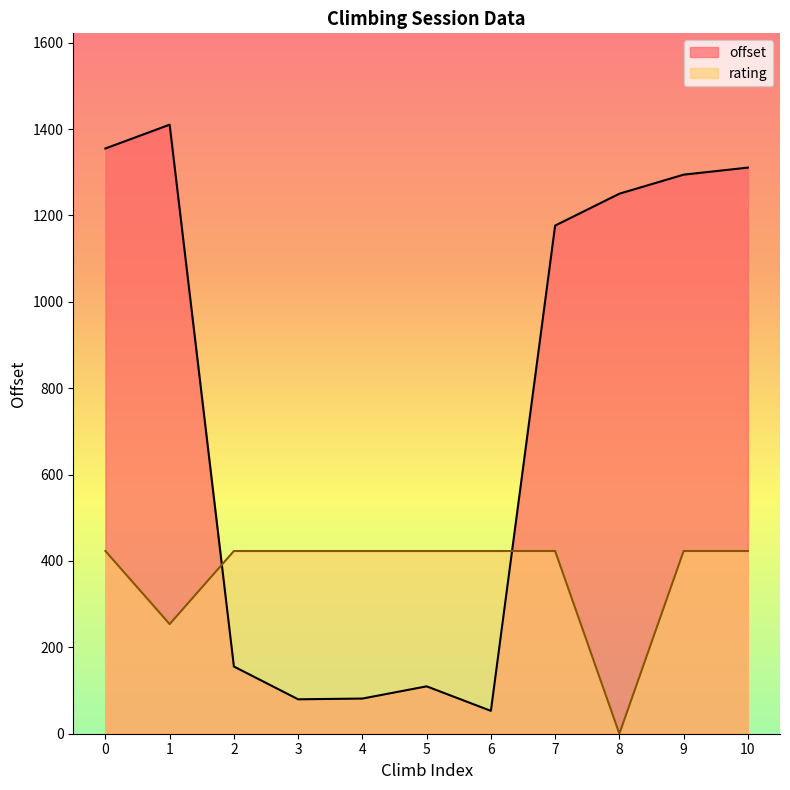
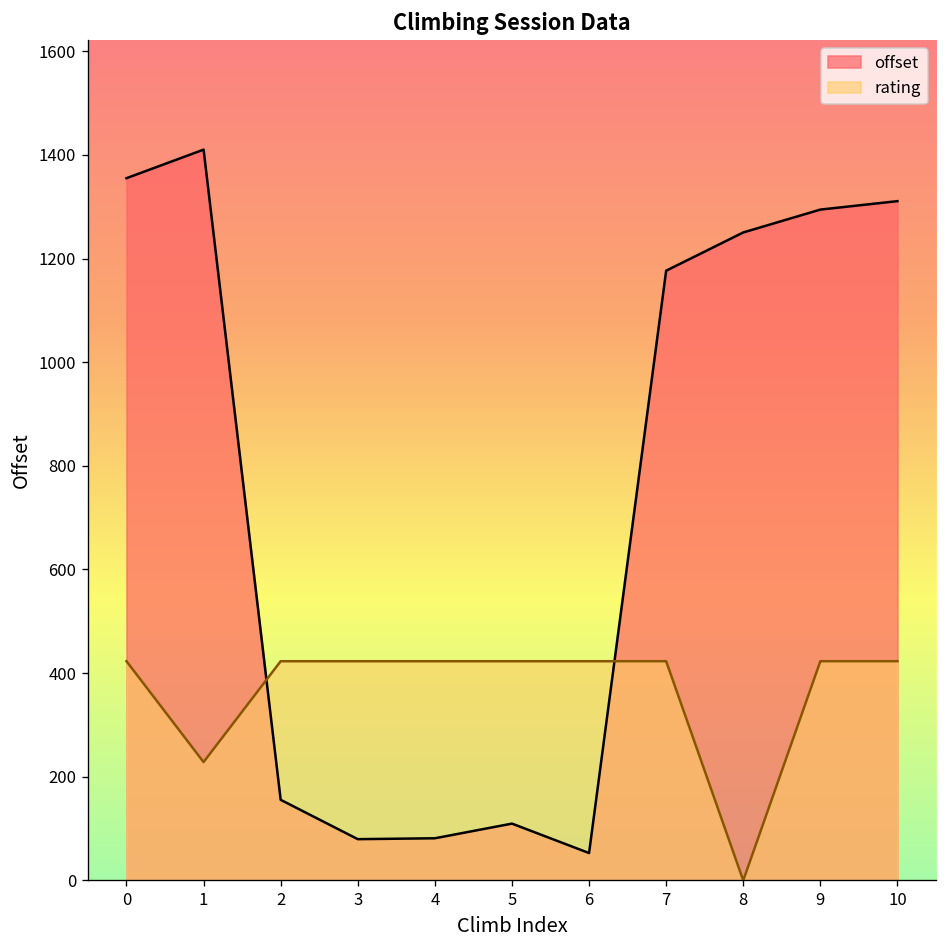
  {
    "offset": {
      "0": 1360,
      "1": 1410,
      "2": 160,
      "3": 80,
      "4": 80,
      "5": 110,
      "6": 50,
      "7": 1180,
      "8": 1250,
      "9": 1290,
      "10": 1310
    },
    "rating": {
      "0": 420,
-     "1": 250,
+     "1": 230,
      "2": 420,
      "3": 420,
      "4": 420,
      "5": 420,
      "6": 420,
      "7": 420,
      "8": 0,
      "9": 420,
      "10": 420
    }
  }
